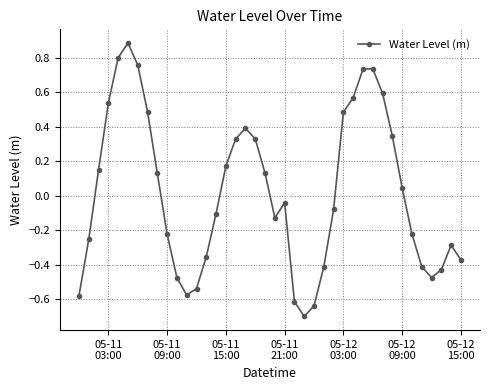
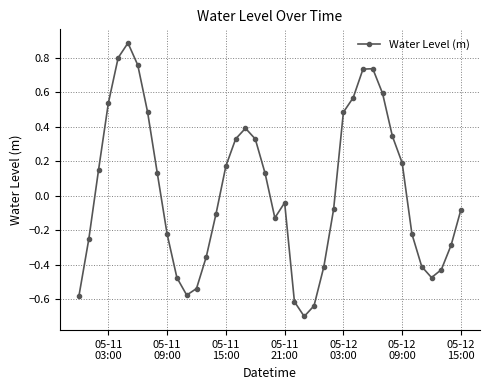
  {
    "05-11 03:00": 0.54,
    "05-11 09:00": -0.22,
    "05-11 15:00": 0.17,
    "05-11 21:00": -0.04,
    "05-12 03:00": 0.49,
-   "05-12 09:00": 0.05,
-   "05-12 15:00": -0.37
+   "05-12 09:00": 0.19,
+   "05-12 15:00": -0.08
  }
